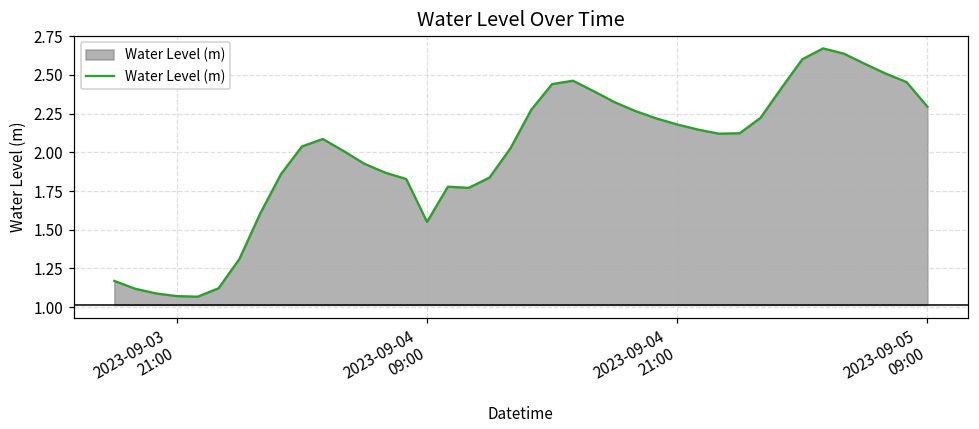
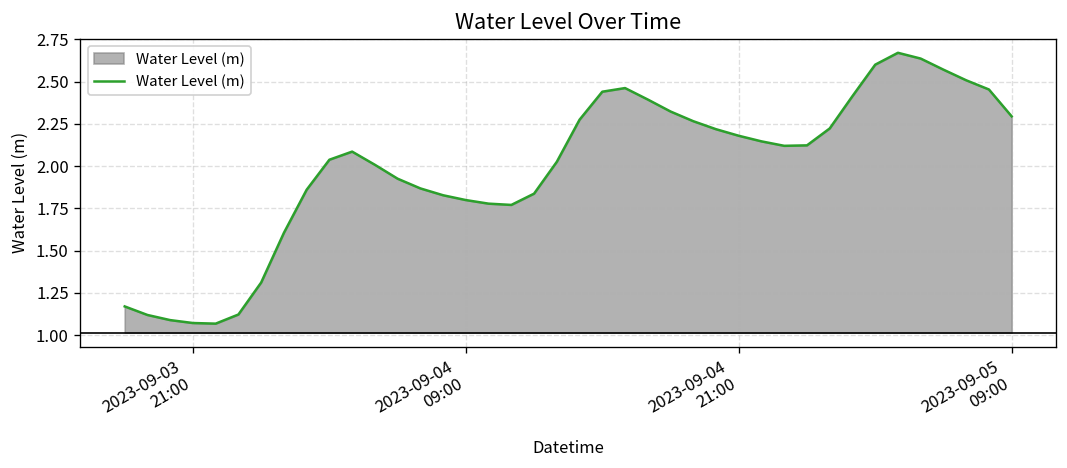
  {
    "2023-09-03 21:00": 1.07,
-   "2023-09-04 09:00": 1.55,
+   "2023-09-04 09:00": 1.80,
    "2023-09-04 21:00": 2.18,
    "2023-09-05 09:00": 2.29
  }
